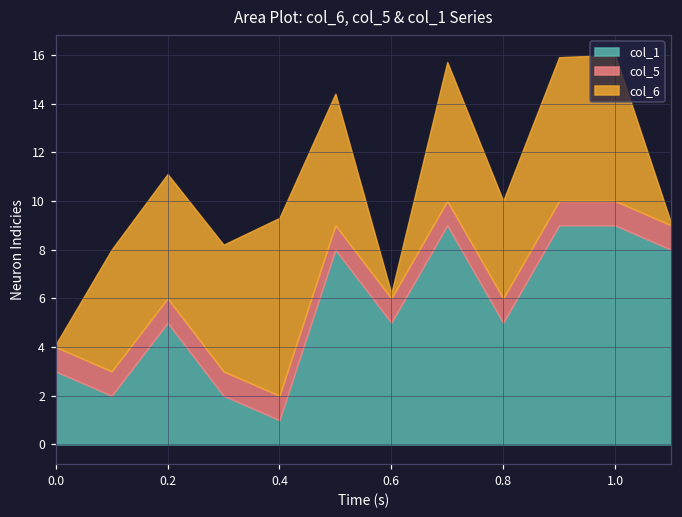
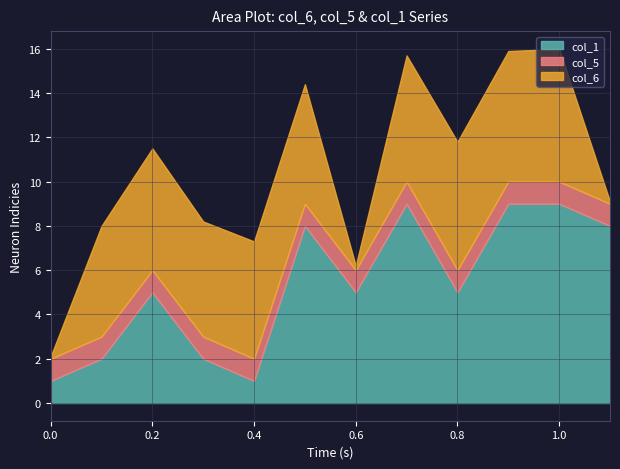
  {
    "col_1": {
-     "0.0": 3,
+     "0.0": 1,
      "0.2": 5,
      "0.4": 1,
      "0.6": 5,
      "0.8": 5,
      "1.0": 9
    },
    "col_5": {
      "0.2": 1.0,
      "0.4": 1.0,
      "0.6": 1.0,
      "0.8": 1.0,
      "1.0": 1.0
    },
    "col_6": {
-     "0.2": 5.1,
-     "0.4": 7.3,
+     "0.2": 5.5,
+     "0.4": 5.3,
      "0.6": 0.2,
-     "0.8": 4.0
+     "0.8": 5.8
    }
  }
